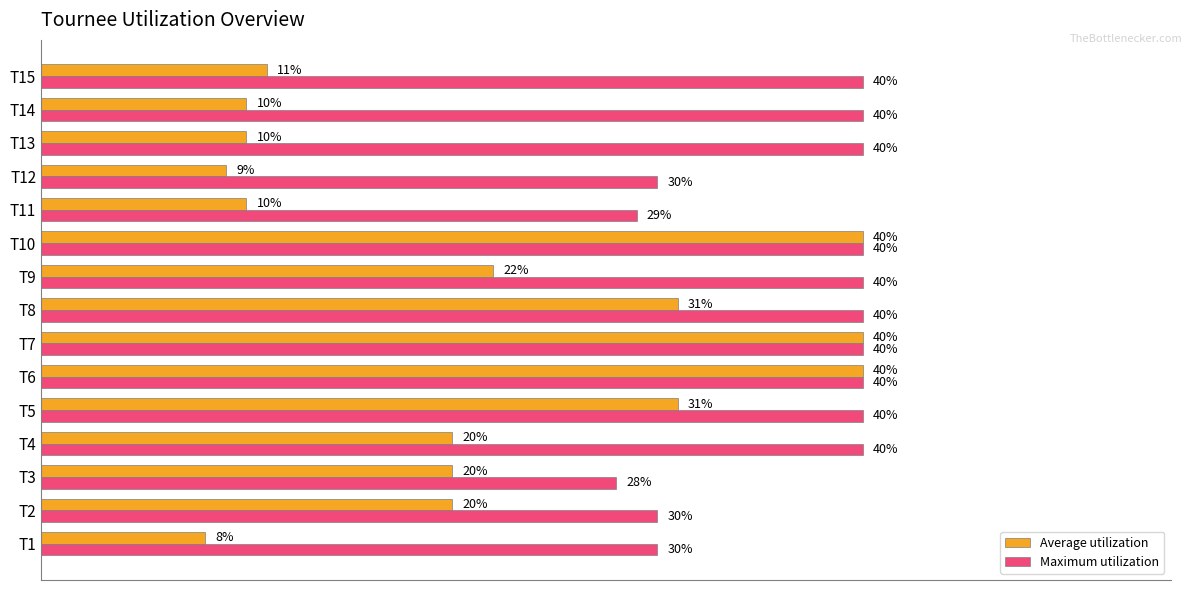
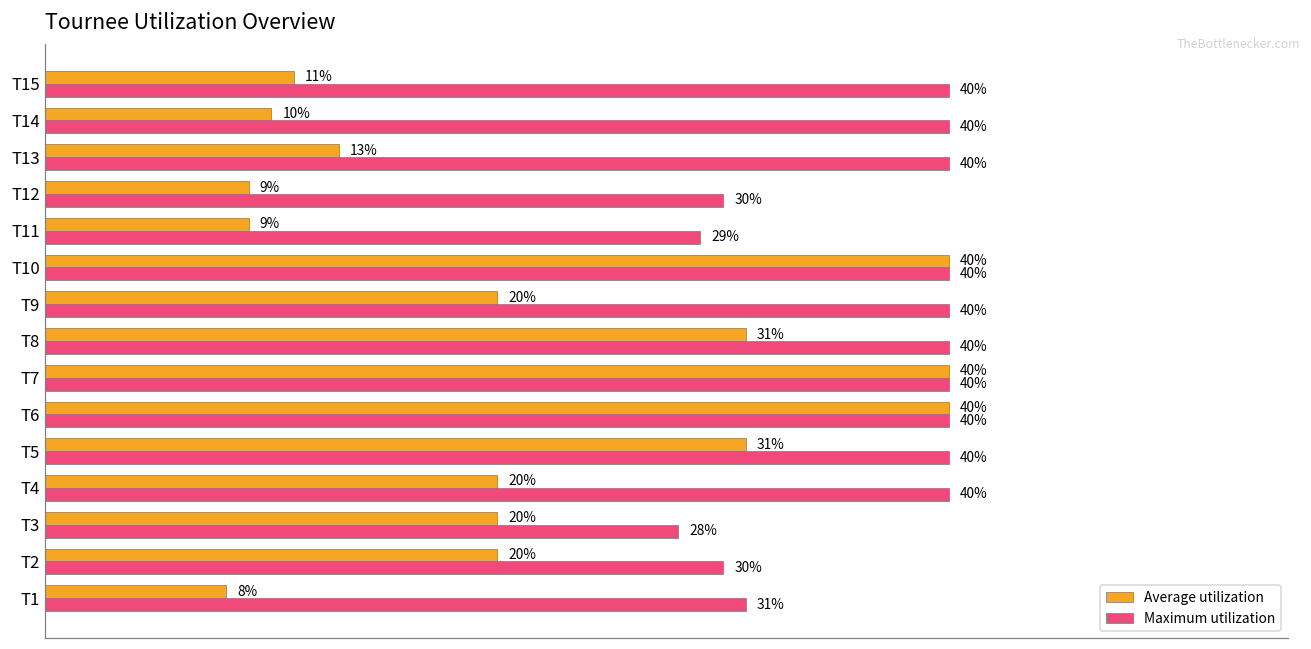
  {
    "Average utilization": {
      "T15": "11%",
      "T14": "10%",
-     "T13": "10%",
+     "T13": "13%",
      "T12": "9%",
-     "T11": "10%",
+     "T11": "9%",
      "T10": "40%",
-     "T9": "22%",
+     "T9": "20%",
      "T8": "31%",
      "T7": "40%",
      "T6": "40%",
      "T5": "31%",
      "T4": "20%",
      "T3": "20%",
      "T2": "20%",
      "T1": "8%"
    },
    "Maximum utilization": {
      "T15": "40%",
      "T14": "40%",
      "T13": "40%",
      "T12": "30%",
      "T11": "29%",
      "T10": "40%",
      "T9": "40%",
      "T8": "40%",
      "T7": "40%",
      "T6": "40%",
      "T5": "40%",
      "T4": "40%",
      "T3": "28%",
      "T2": "30%",
-     "T1": "30%"
+     "T1": "31%"
    }
  }
